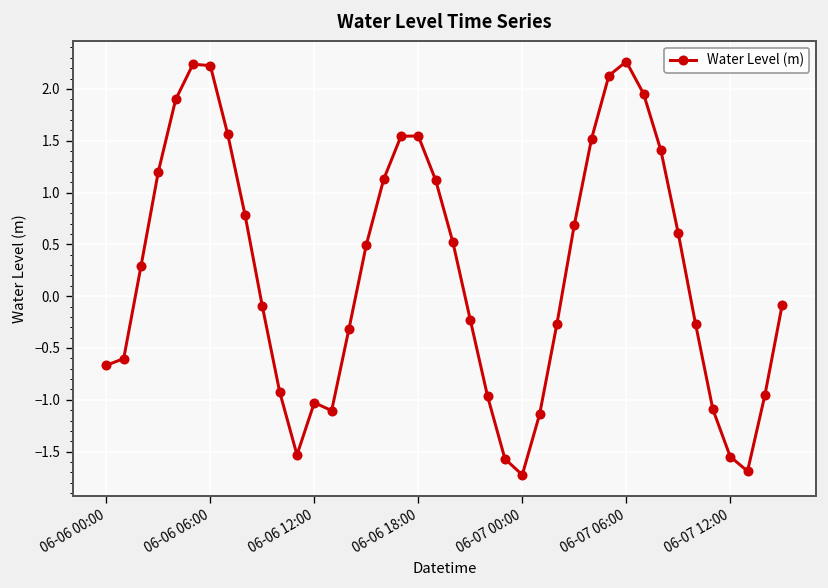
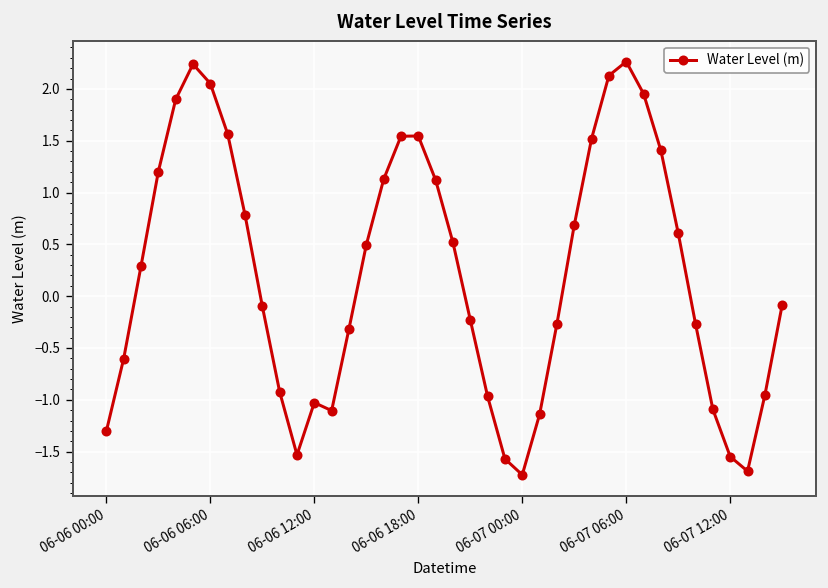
  {
-   "06-06 00:00": -0.7,
-   "06-06 06:00": 2.2,
+   "06-06 00:00": -1.3,
+   "06-06 06:00": 2.1,
    "06-06 12:00": -1.0,
    "06-06 18:00": 1.5,
    "06-07 00:00": -1.7,
    "06-07 06:00": 2.3,
    "06-07 12:00": -1.5
  }
